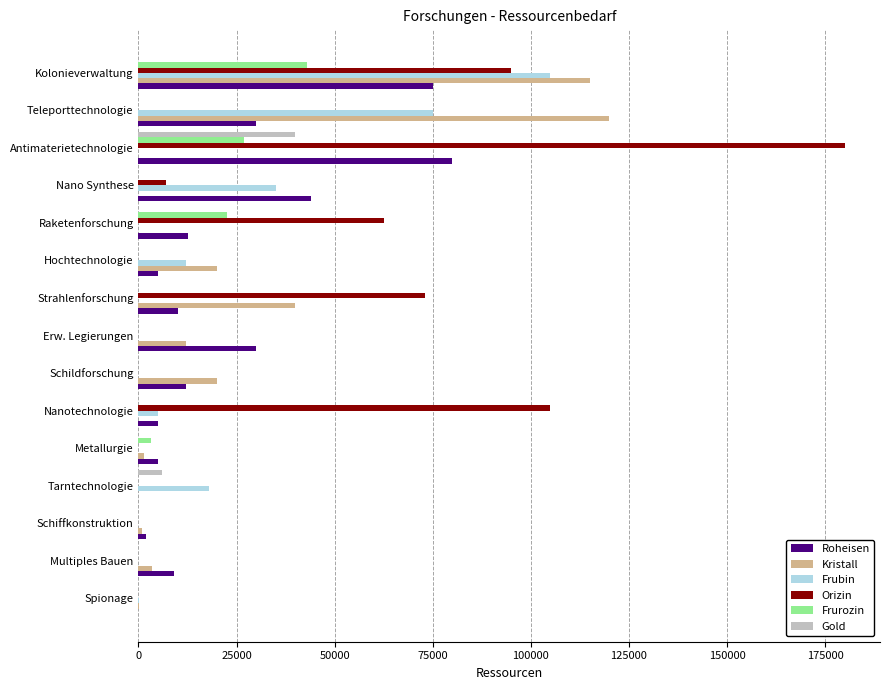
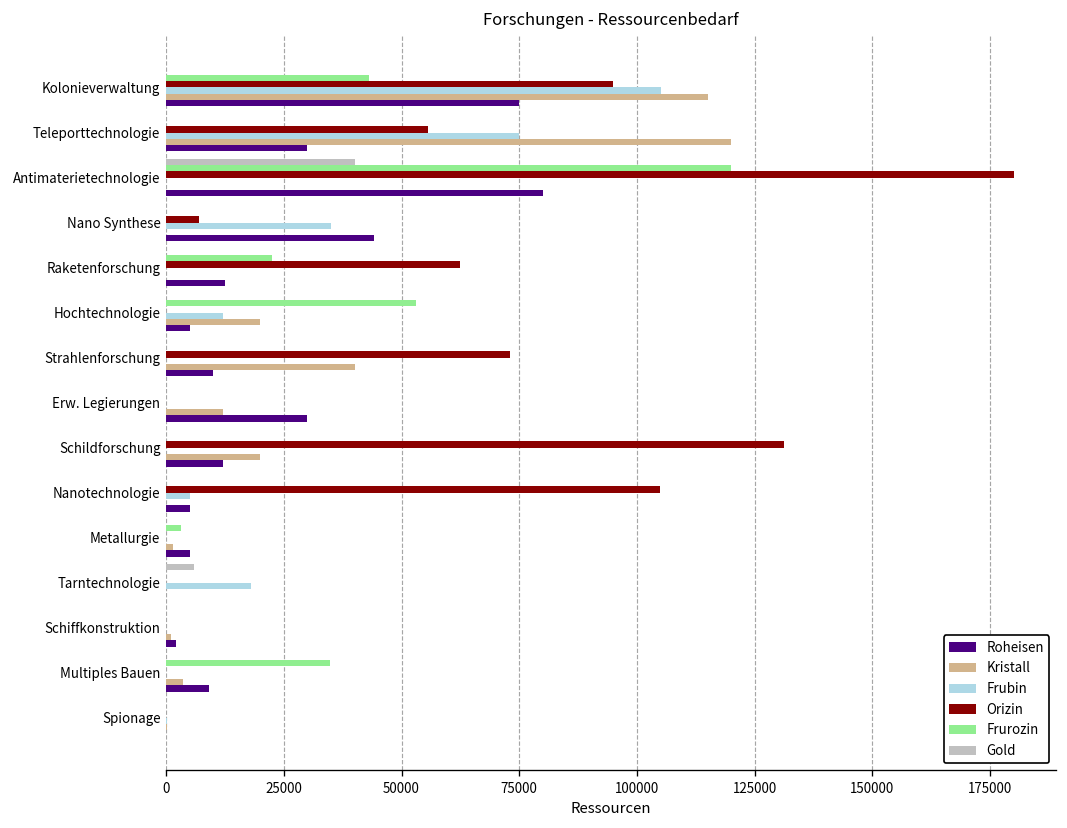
  {
    "Roheisen": {
      "Kolonieverwaltung": 75000,
      "Teleporttechnologie": 30000,
      "Antimaterietechnologie": 80000,
      "Nano Synthese": 44000,
      "Raketenforschung": 13000,
      "Hochtechnologie": 5000,
      "Strahlenforschung": 10000,
      "Erw. Legierungen": 30000,
      "Schildforschung": 12000,
      "Nanotechnologie": 5000,
      "Metallurgie": 5000,
      "Tarntechnologie": 0,
      "Schiffkonstruktion": 2000,
      "Multiples Bauen": 9000,
      "Spionage": 0
    },
    "Orizin": {
      "Kolonieverwaltung": 95000,
-     "Teleporttechnologie": 0,
+     "Teleporttechnologie": 56000,
      "Antimaterietechnologie": 180000,
      "Nano Synthese": 7000,
      "Raketenforschung": 63000,
      "Hochtechnologie": 0,
      "Strahlenforschung": 73000,
      "Erw. Legierungen": 0,
-     "Schildforschung": 0,
+     "Schildforschung": 131000,
      "Nanotechnologie": 105000,
      "Metallurgie": 0,
      "Tarntechnologie": 0,
      "Schiffkonstruktion": 0,
      "Multiples Bauen": 0,
      "Spionage": 0
    },
    "Frurozin": {
      "Kolonieverwaltung": 43000,
      "Teleporttechnologie": 0,
-     "Antimaterietechnologie": 27000,
+     "Antimaterietechnologie": 120000,
      "Nano Synthese": 0,
      "Raketenforschung": 23000,
-     "Hochtechnologie": 0,
+     "Hochtechnologie": 53000,
      "Strahlenforschung": 0,
      "Erw. Legierungen": 0,
      "Schildforschung": 0,
      "Nanotechnologie": 0,
      "Metallurgie": 3000,
      "Tarntechnologie": 0,
      "Schiffkonstruktion": 0,
-     "Multiples Bauen": 0,
+     "Multiples Bauen": 35000,
      "Spionage": 0
    }
  }
